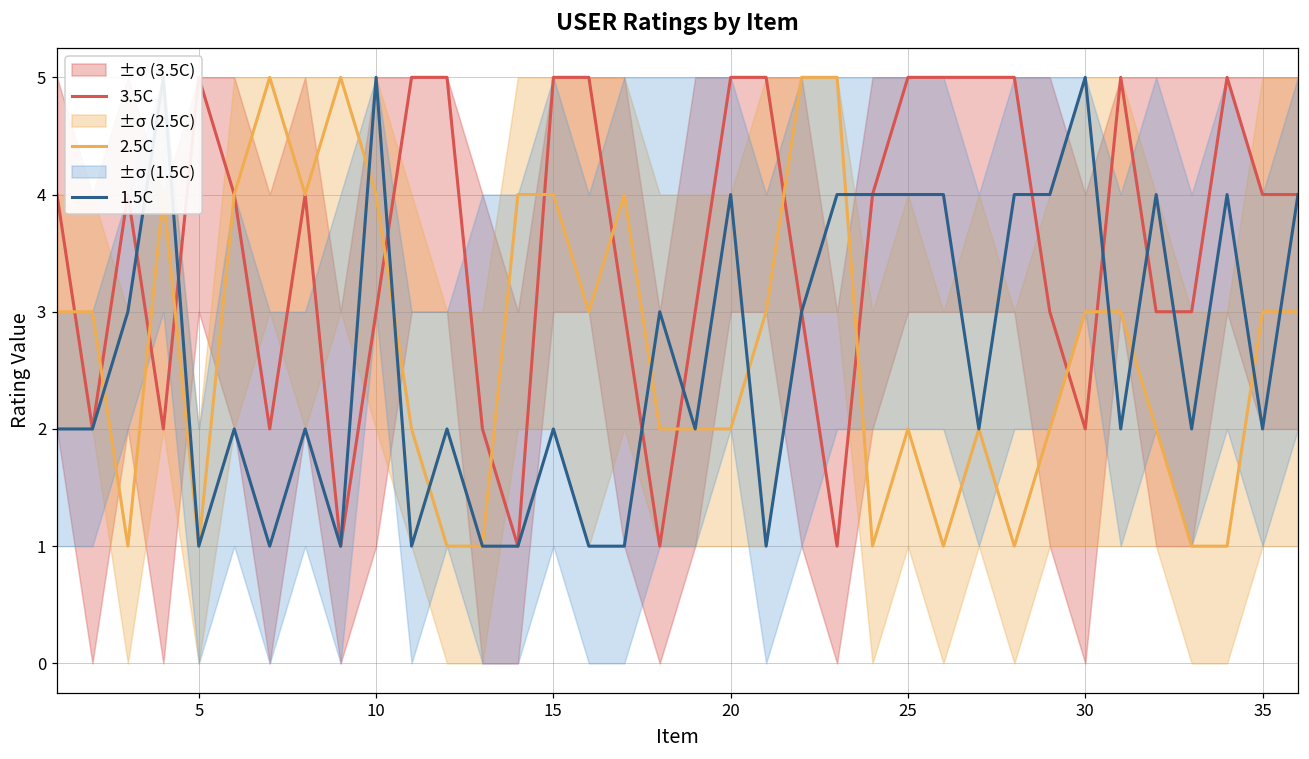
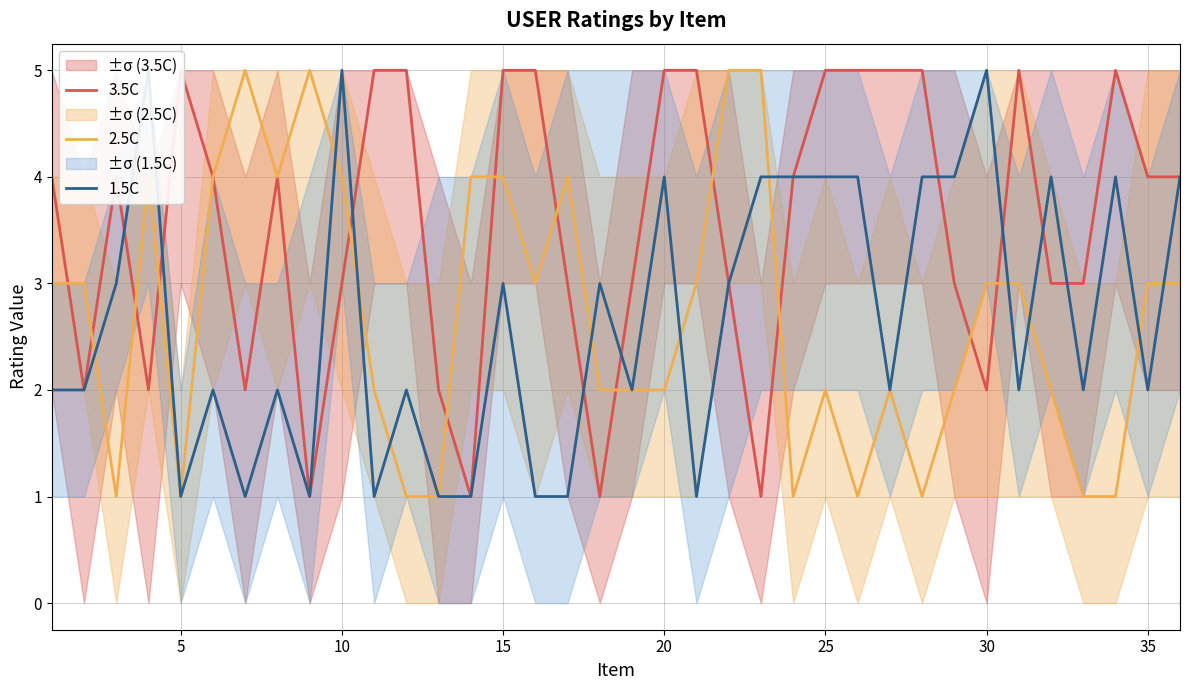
  {
    "1.5C": {
-     "15": 2,
+     "15": 3,
      "35": 2
    }
  }
